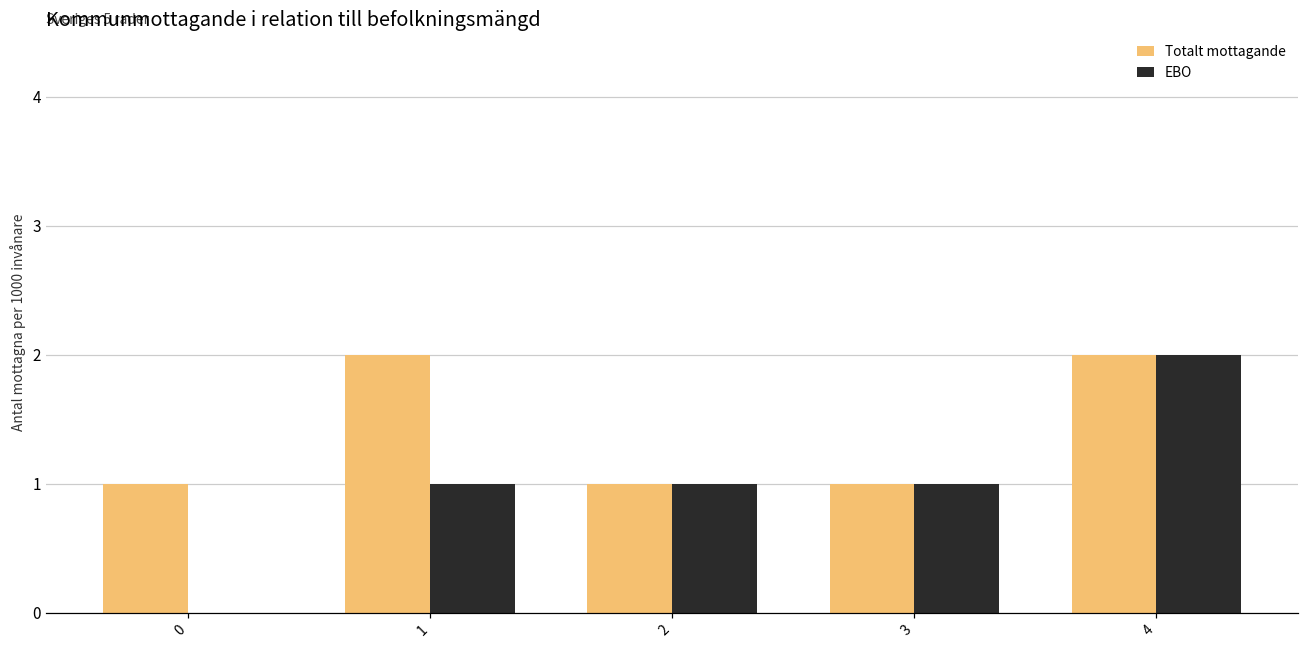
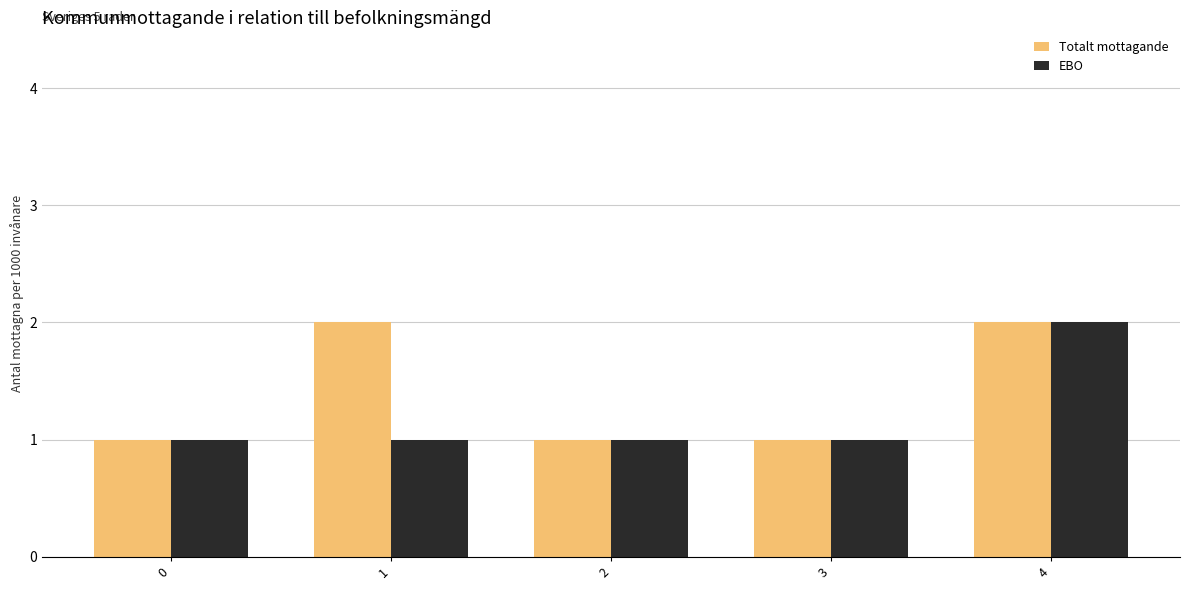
  {
    "Totalt mottagande": {
      "0": 1,
      "1": 2,
      "2": 1,
      "3": 1,
      "4": 2
    },
    "EBO": {
-     "0": 0,
+     "0": 1,
      "1": 1,
      "2": 1,
      "3": 1,
      "4": 2
    }
  }
